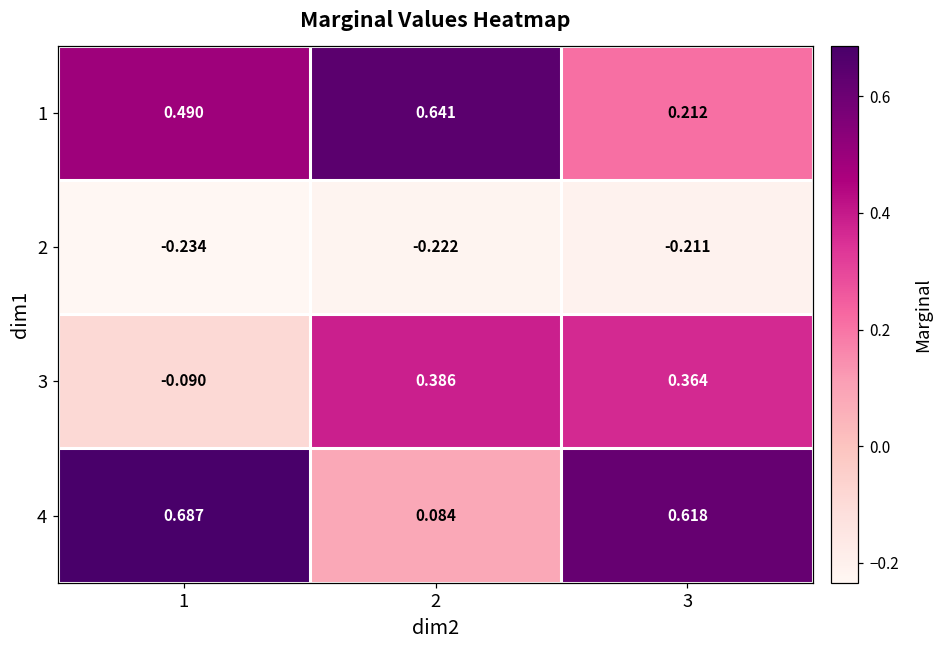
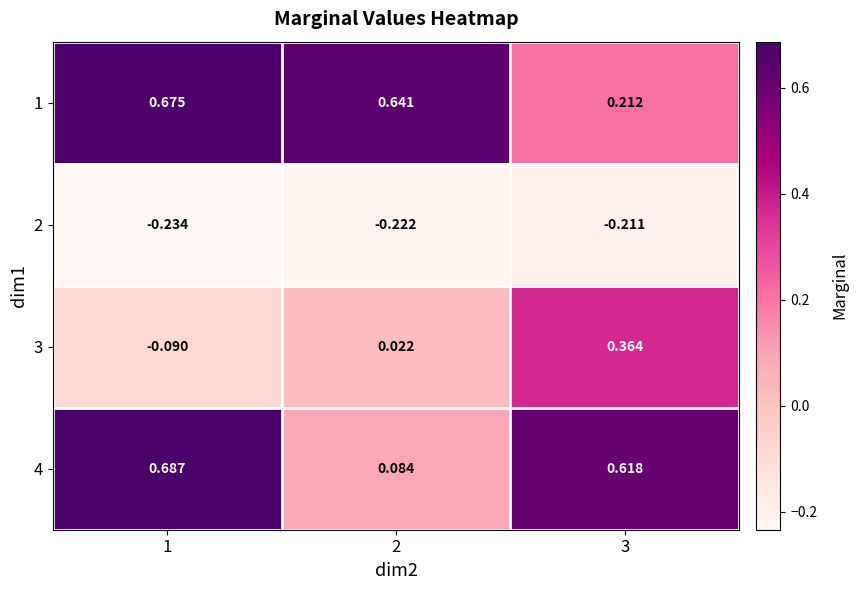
  {
    "1": {
-     "1": 0.490,
+     "1": 0.675,
      "2": 0.641,
      "3": 0.212
    },
    "2": {
      "1": -0.234,
      "2": -0.222,
      "3": -0.211
    },
    "3": {
      "1": -0.090,
-     "2": 0.386,
+     "2": 0.022,
      "3": 0.364
    },
    "4": {
      "1": 0.687,
      "2": 0.084,
      "3": 0.618
    }
  }
